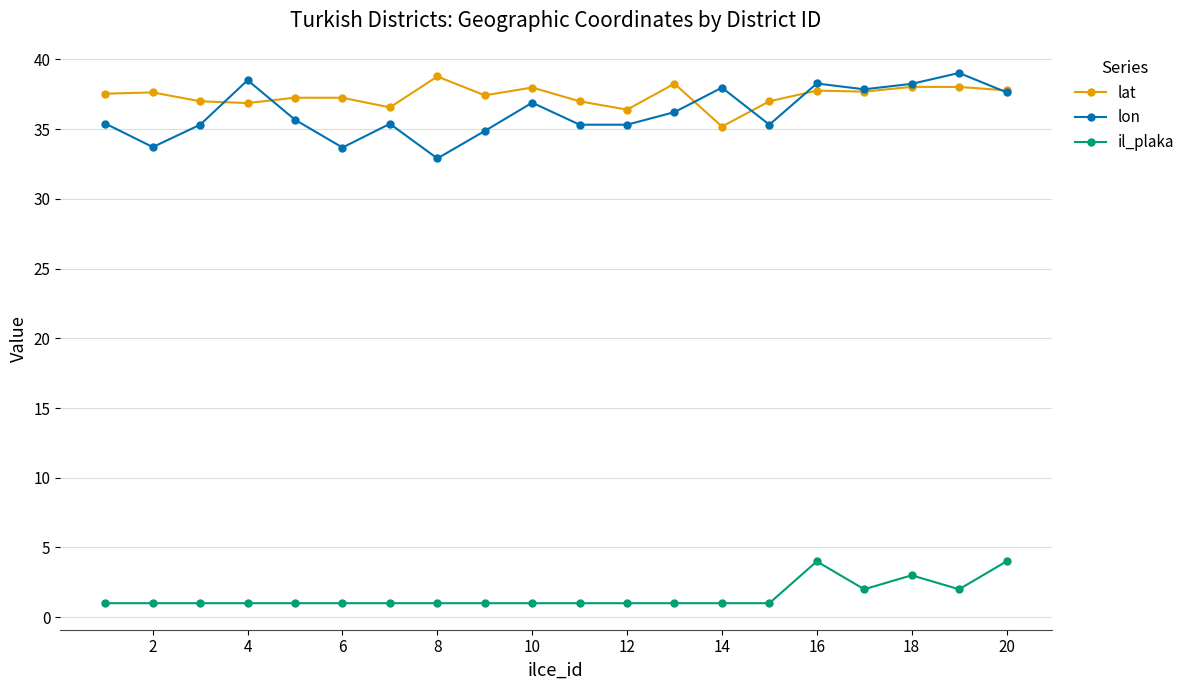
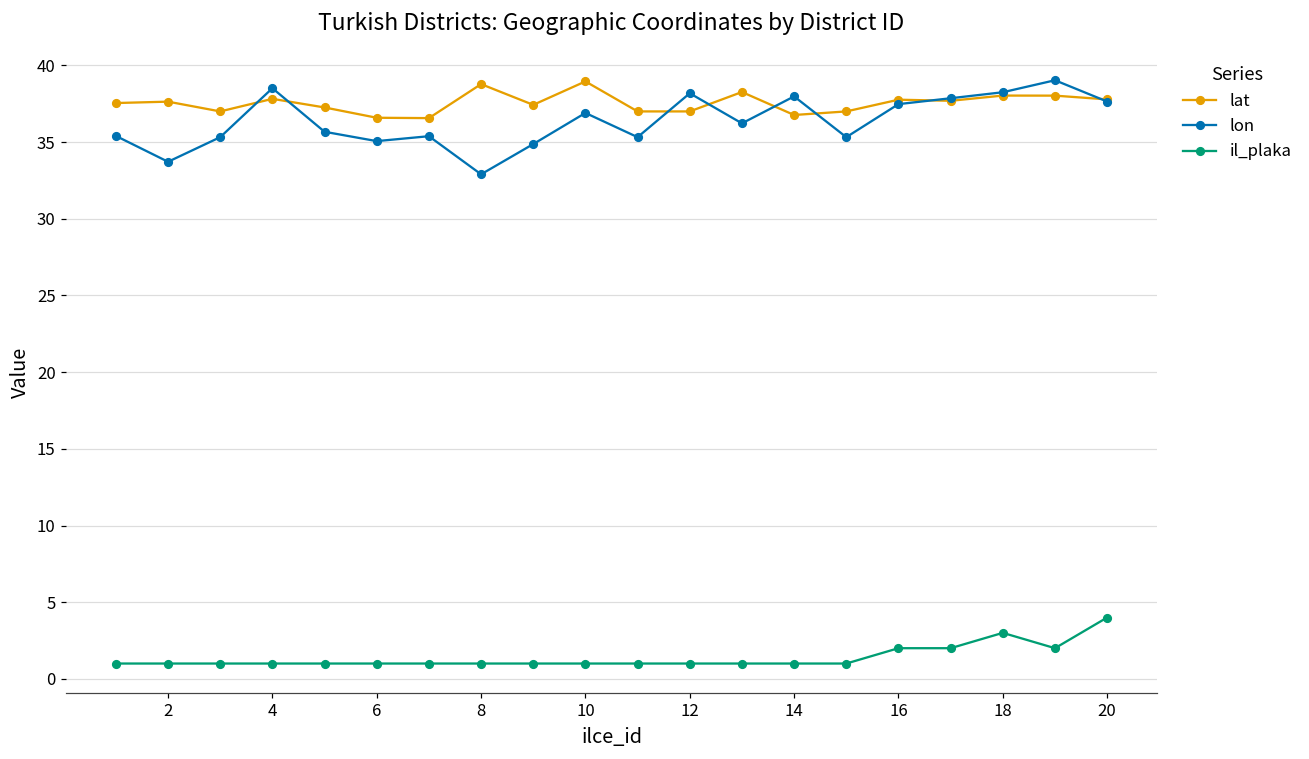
  {
    "lat": {
      "2": 37.6,
-     "4": 36.9,
-     "6": 37.3,
+     "4": 37.8,
+     "6": 36.6,
      "8": 38.8,
-     "10": 38.0,
-     "12": 36.4,
-     "14": 35.2,
+     "10": 39.0,
+     "12": 37.0,
+     "14": 36.8,
      "16": 37.8,
      "18": 38.0
    },
    "lon": {
      "2": 33.7,
      "4": 38.5,
-     "6": 33.7,
+     "6": 35.1,
      "8": 32.9,
      "10": 36.9,
-     "12": 35.3,
+     "12": 38.2,
      "14": 38.0,
-     "16": 38.3,
+     "16": 37.5,
      "18": 38.3
    },
    "il_plaka": {
      "2": 1,
      "4": 1,
      "6": 1,
      "8": 1,
      "10": 1,
      "12": 1,
      "14": 1,
-     "16": 4,
+     "16": 2,
      "18": 3,
      "20": 4
    }
  }
